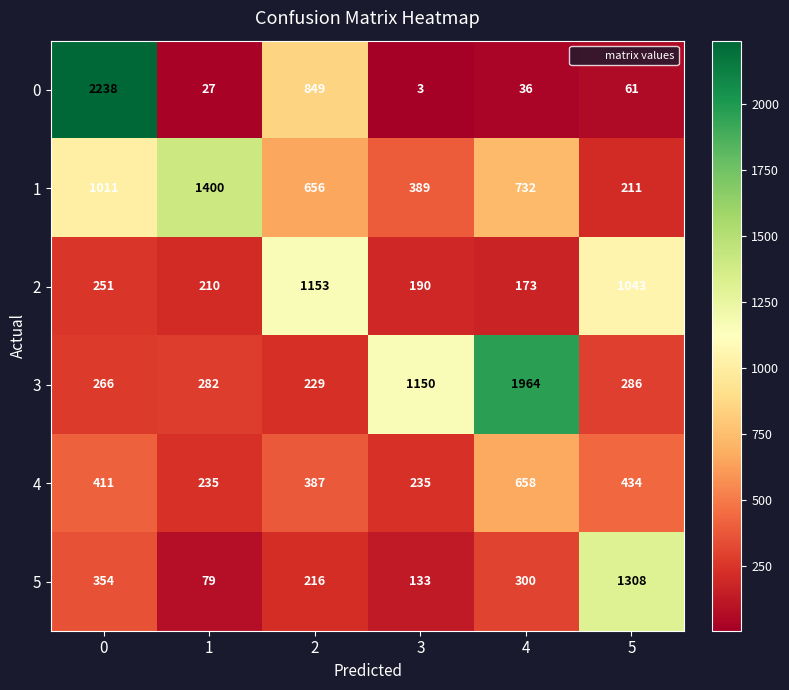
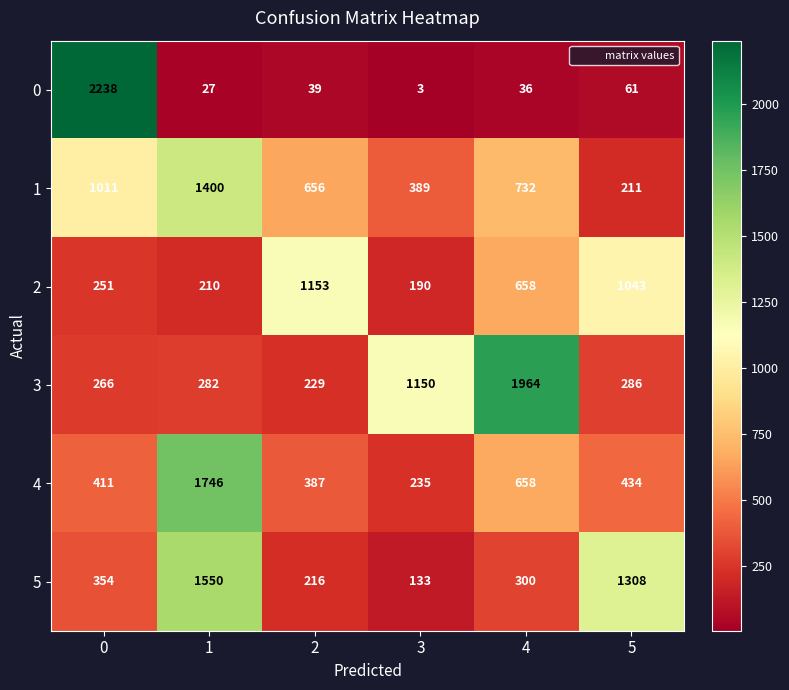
  {
    "0": {
      "0": 2238,
      "1": 27,
-     "2": 849,
+     "2": 39,
      "3": 3,
      "4": 36,
      "5": 61
    },
    "1": {
      "0": 1011,
      "1": 1400,
      "2": 656,
      "3": 389,
      "4": 732,
      "5": 211
    },
    "2": {
      "0": 251,
      "1": 210,
      "2": 1153,
      "3": 190,
-     "4": 173,
+     "4": 658,
      "5": 1043
    },
    "3": {
      "0": 266,
      "1": 282,
      "2": 229,
      "3": 1150,
      "4": 1964,
      "5": 286
    },
    "4": {
      "0": 411,
-     "1": 235,
+     "1": 1746,
      "2": 387,
      "3": 235,
      "4": 658,
      "5": 434
    },
    "5": {
      "0": 354,
-     "1": 79,
+     "1": 1550,
      "2": 216,
      "3": 133,
      "4": 300,
      "5": 1308
    }
  }
